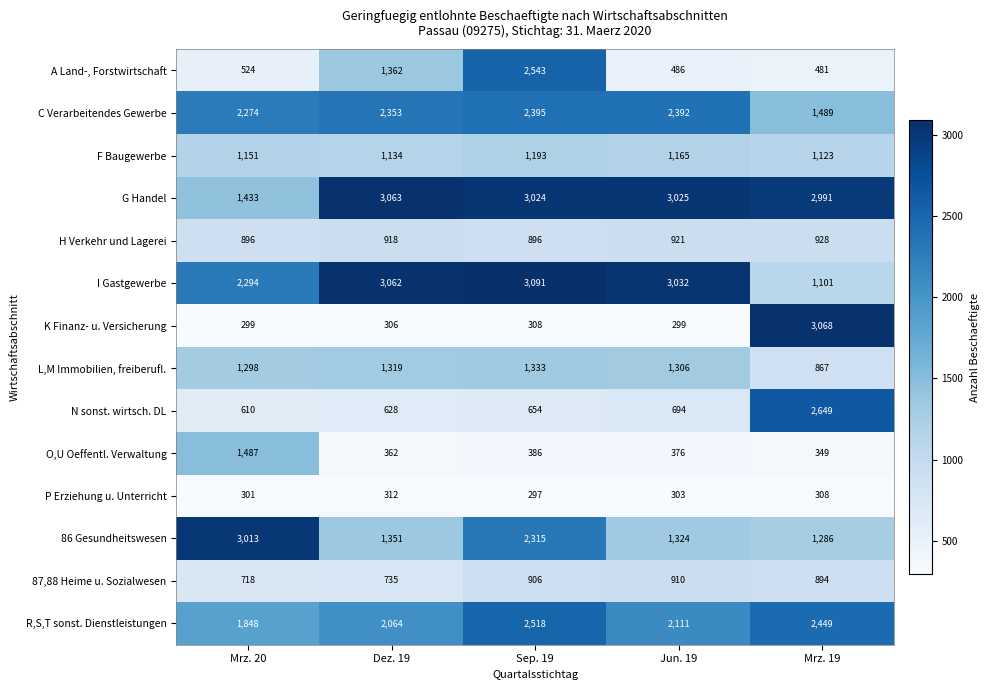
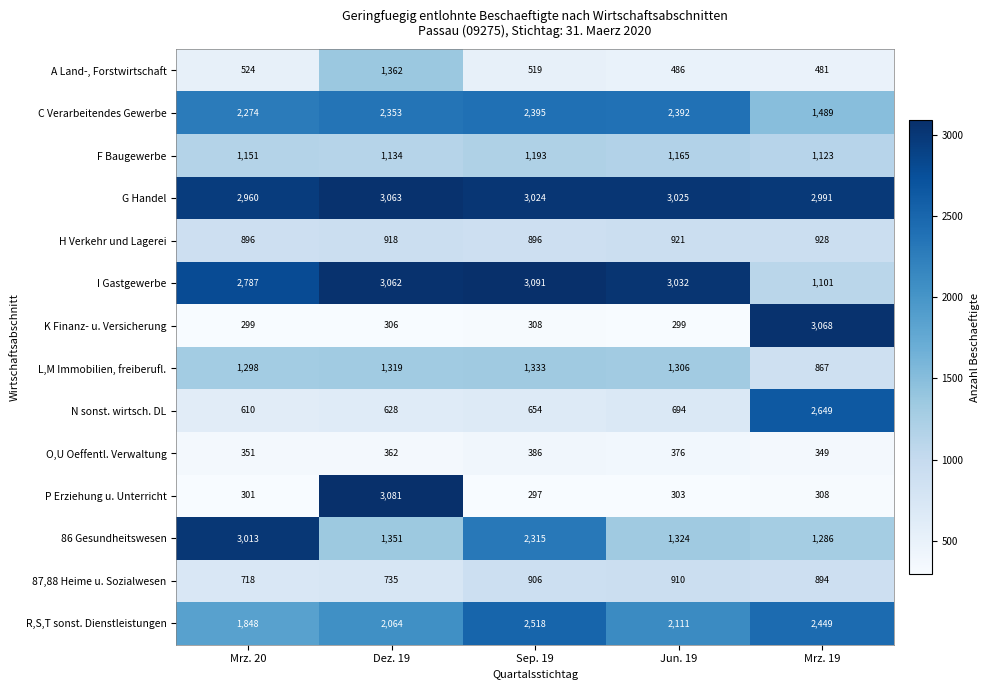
  {
    "A Land-, Forstwirtschaft": {
      "Mrz. 20": "524",
      "Dez. 19": "1,362",
-     "Sep. 19": "2,543",
+     "Sep. 19": "519",
      "Jun. 19": "486",
      "Mrz. 19": "481"
    },
    "C Verarbeitendes Gewerbe": {
      "Mrz. 20": "2,274",
      "Dez. 19": "2,353",
      "Sep. 19": "2,395",
      "Jun. 19": "2,392",
      "Mrz. 19": "1,489"
    },
    "F Baugewerbe": {
      "Mrz. 20": "1,151",
      "Dez. 19": "1,134",
      "Sep. 19": "1,193",
      "Jun. 19": "1,165",
      "Mrz. 19": "1,123"
    },
    "G Handel": {
-     "Mrz. 20": "1,433",
+     "Mrz. 20": "2,960",
      "Dez. 19": "3,063",
      "Sep. 19": "3,024",
      "Jun. 19": "3,025",
      "Mrz. 19": "2,991"
    },
    "H Verkehr und Lagerei": {
      "Mrz. 20": "896",
      "Dez. 19": "918",
      "Sep. 19": "896",
      "Jun. 19": "921",
      "Mrz. 19": "928"
    },
    "I Gastgewerbe": {
-     "Mrz. 20": "2,294",
+     "Mrz. 20": "2,787",
      "Dez. 19": "3,062",
      "Sep. 19": "3,091",
      "Jun. 19": "3,032",
      "Mrz. 19": "1,101"
    },
    "K Finanz- u. Versicherung": {
      "Mrz. 20": "299",
      "Dez. 19": "306",
      "Sep. 19": "308",
      "Jun. 19": "299",
      "Mrz. 19": "3,068"
    },
    "L,M Immobilien, freiberufl.": {
      "Mrz. 20": "1,298",
      "Dez. 19": "1,319",
      "Sep. 19": "1,333",
      "Jun. 19": "1,306",
      "Mrz. 19": "867"
    },
    "N sonst. wirtsch. DL": {
      "Mrz. 20": "610",
      "Dez. 19": "628",
      "Sep. 19": "654",
      "Jun. 19": "694",
      "Mrz. 19": "2,649"
    },
    "O,U Oeffentl. Verwaltung": {
-     "Mrz. 20": "1,487",
+     "Mrz. 20": "351",
      "Dez. 19": "362",
      "Sep. 19": "386",
      "Jun. 19": "376",
      "Mrz. 19": "349"
    },
    "P Erziehung u. Unterricht": {
      "Mrz. 20": "301",
-     "Dez. 19": "312",
+     "Dez. 19": "3,081",
      "Sep. 19": "297",
      "Jun. 19": "303",
      "Mrz. 19": "308"
    },
    "86 Gesundheitswesen": {
      "Mrz. 20": "3,013",
      "Dez. 19": "1,351",
      "Sep. 19": "2,315",
      "Jun. 19": "1,324",
      "Mrz. 19": "1,286"
    },
    "87,88 Heime u. Sozialwesen": {
      "Mrz. 20": "718",
      "Dez. 19": "735",
      "Sep. 19": "906",
      "Jun. 19": "910",
      "Mrz. 19": "894"
    },
    "R,S,T sonst. Dienstleistungen": {
      "Mrz. 20": "1,848",
      "Dez. 19": "2,064",
      "Sep. 19": "2,518",
      "Jun. 19": "2,111",
      "Mrz. 19": "2,449"
    }
  }
